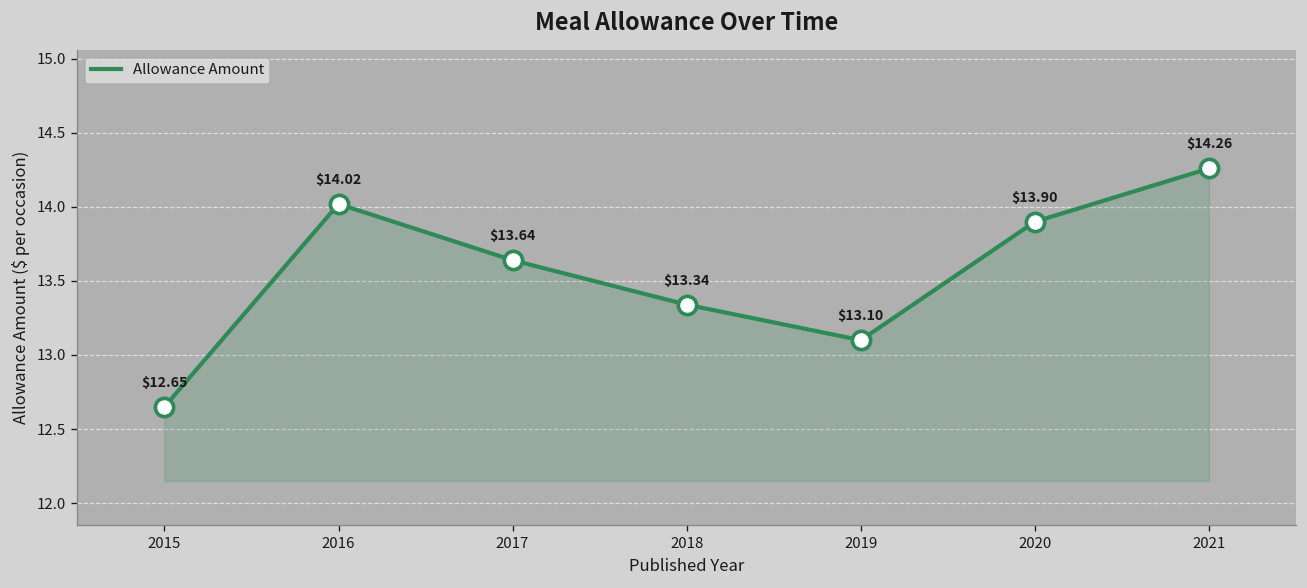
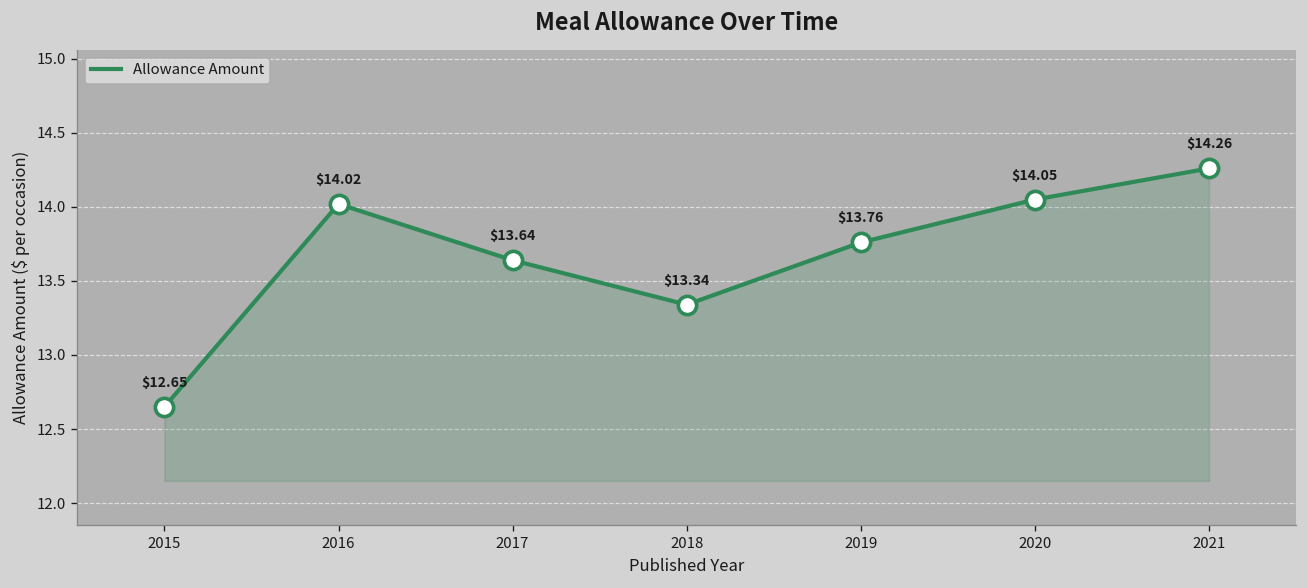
  {
    "2015": "$12.65",
    "2016": "$14.02",
    "2017": "$13.64",
    "2018": "$13.34",
-   "2019": "$13.10",
-   "2020": "$13.90",
+   "2019": "$13.76",
+   "2020": "$14.05",
    "2021": "$14.26"
  }
